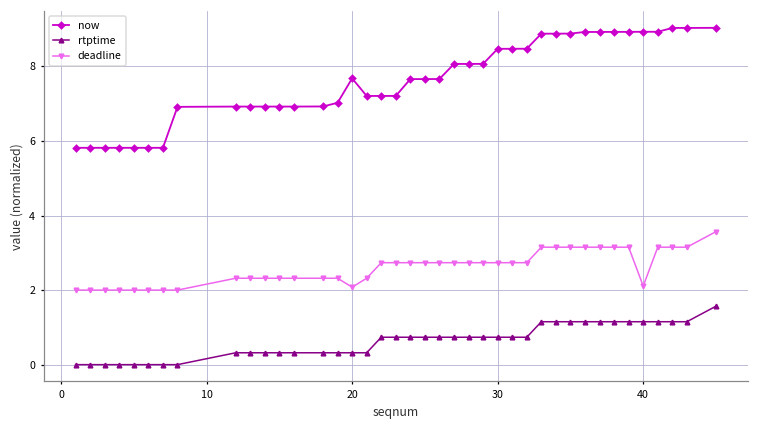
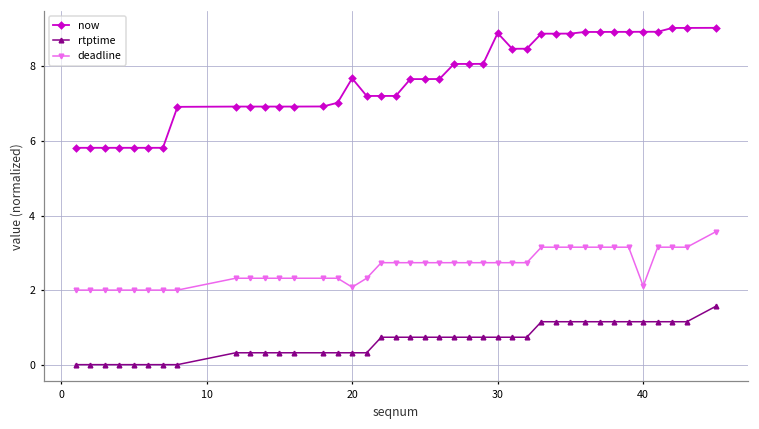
  {
    "now": {
      "20": 7.7,
-     "30": 8.5,
+     "30": 8.9,
      "40": 8.9
    },
    "rtptime": {
      "20": 0.3,
      "30": 0.7,
      "40": 1.2
    },
    "deadline": {
      "20": 2.1,
      "30": 2.7,
      "40": 2.1
    }
  }
